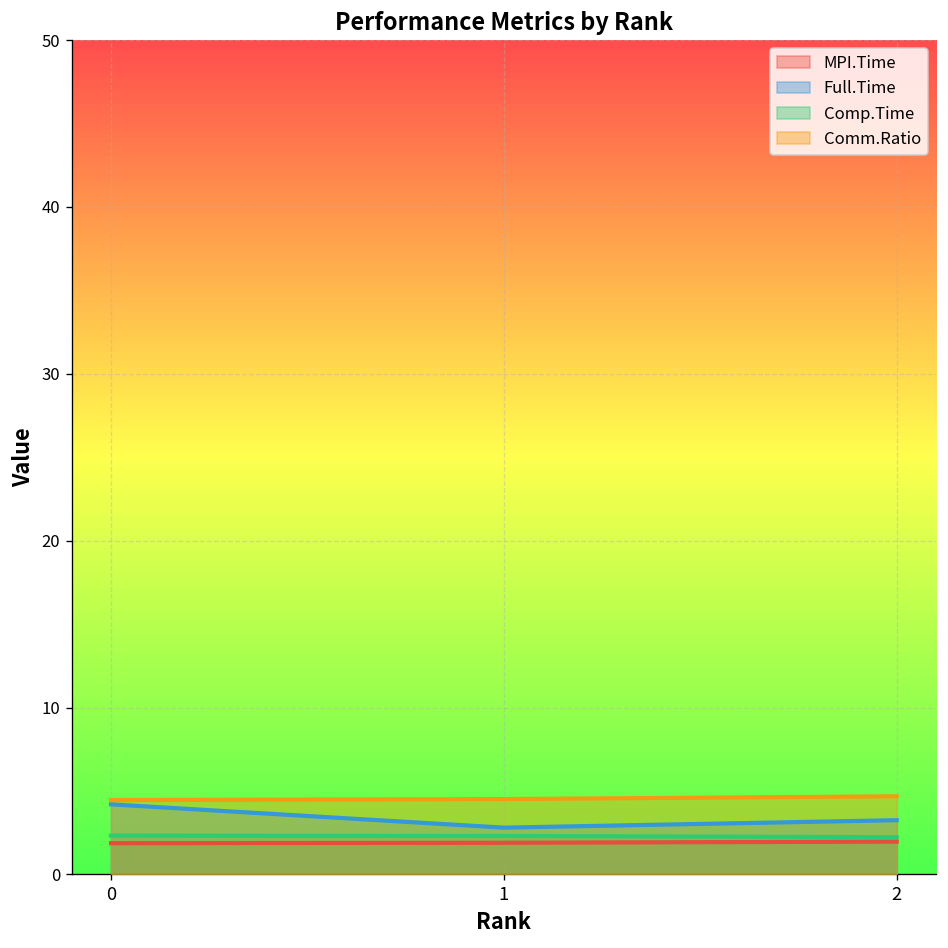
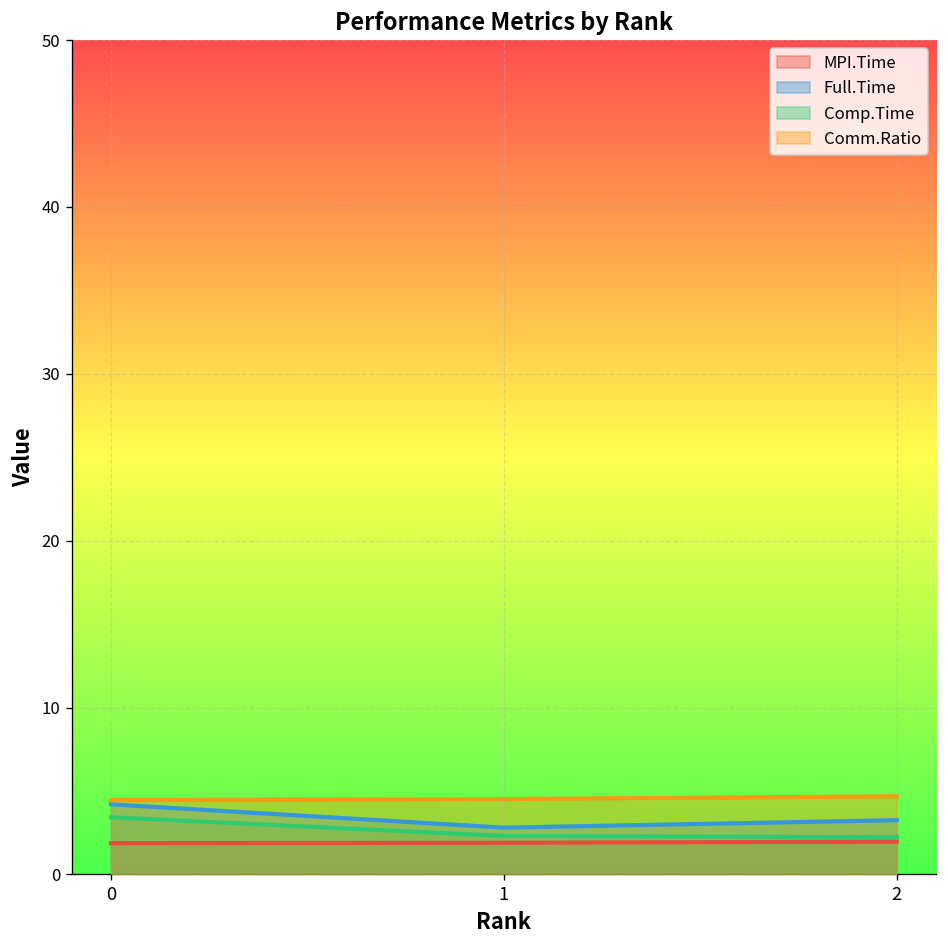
  {
    "Full.Time": {
      "0": 4.2,
      "1": 2.8,
      "2": 3.3
    },
    "Comp.Time": {
-     "0": 2.3,
+     "0": 3.4,
      "1": 2.3,
      "2": 2.2
    }
  }
